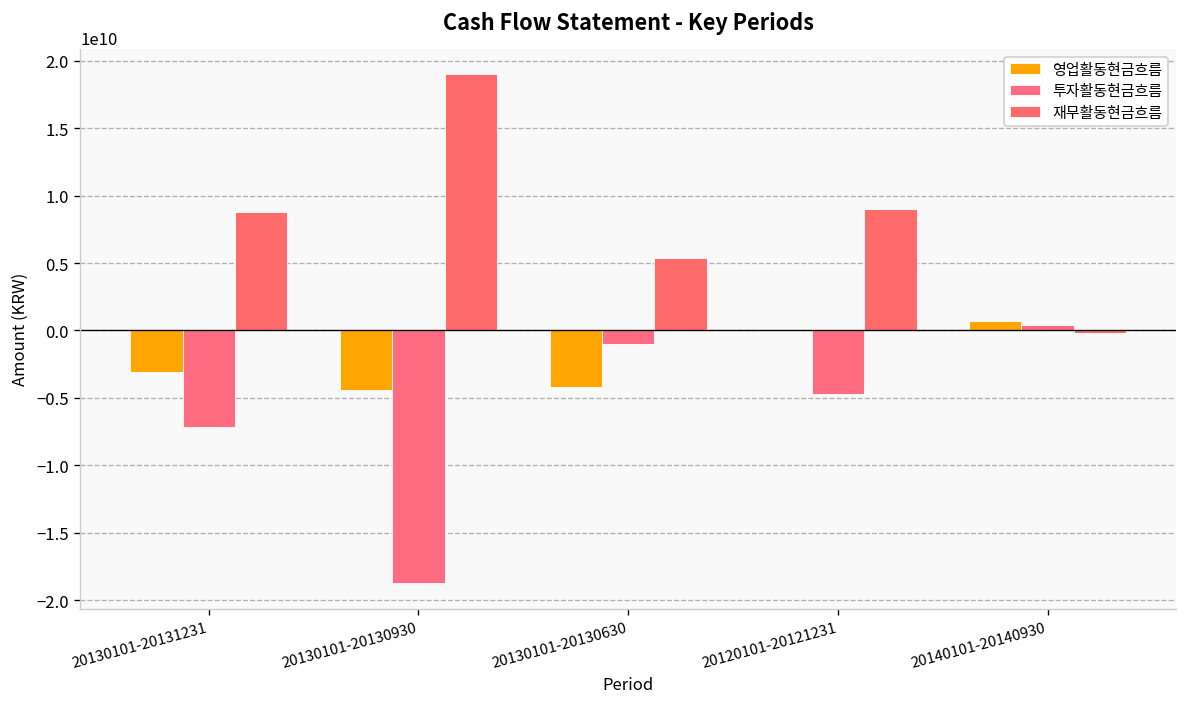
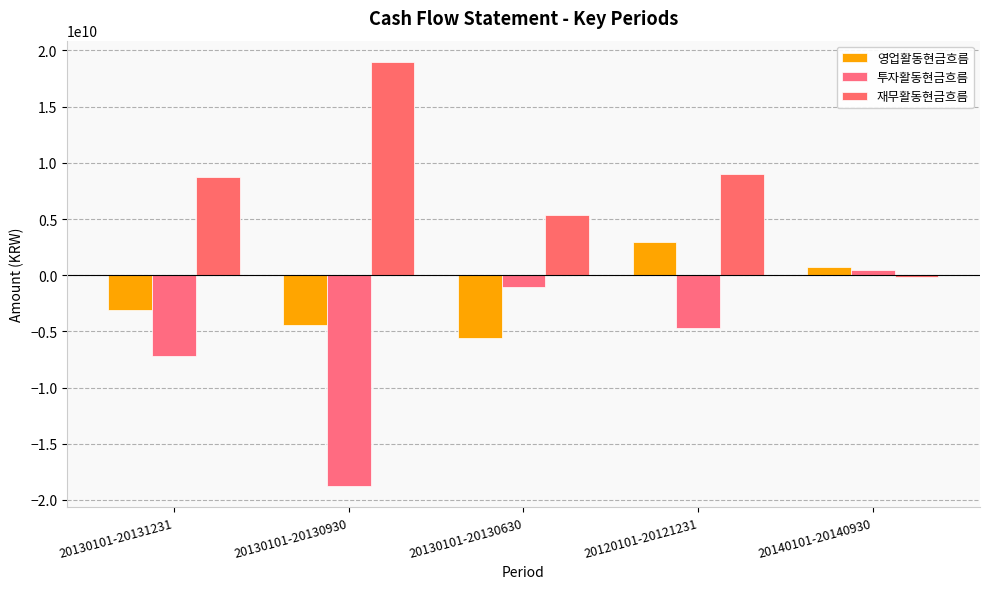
  {
    "영업활동현금흐름": {
      "20130101-20131231": -3100000000,
      "20130101-20130930": -4500000000,
-     "20130101-20130630": -4200000000,
-     "20120101-20121231": 100000000,
+     "20130101-20130630": -5600000000,
+     "20120101-20121231": 2900000000,
      "20140101-20140930": 700000000
    }
  }
